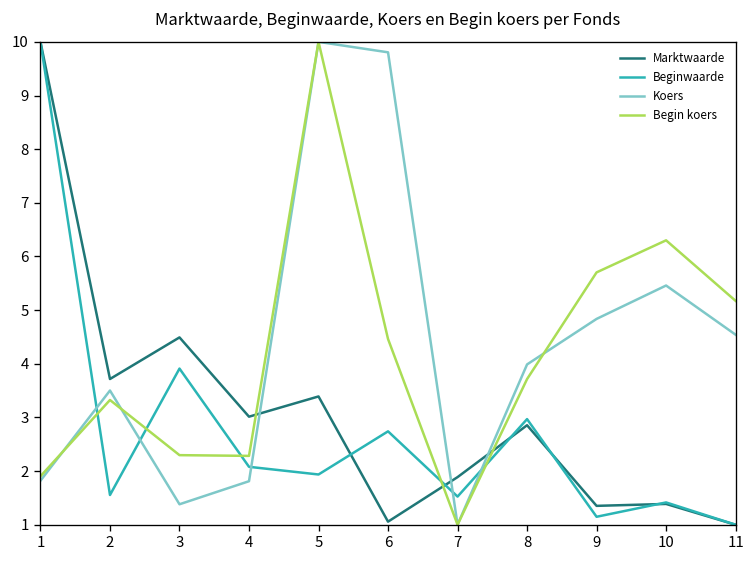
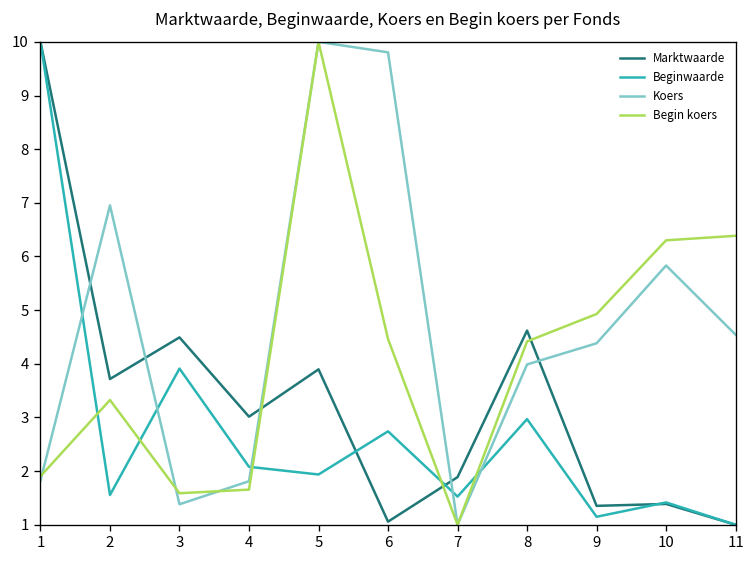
  {
    "Marktwaarde": {
      "2": 3.7,
      "3": 4.5,
      "4": 3.0,
-     "5": 3.4,
+     "5": 3.9,
      "6": 1.1,
      "7": 1.9,
-     "8": 2.9,
+     "8": 4.6,
      "9": 1.4
    },
    "Beginwaarde": {
      "2": 1.6,
      "3": 3.9,
      "4": 2.1,
      "5": 1.9,
      "6": 2.7,
      "7": 1.5,
      "8": 3.0,
      "9": 1.1
    },
    "Koers": {
      "1": 1.8,
-     "2": 3.5,
+     "2": 7.0,
      "3": 1.4,
      "4": 1.8,
      "6": 9.8,
      "8": 4.0,
-     "9": 4.8,
-     "10": 5.5,
+     "9": 4.4,
+     "10": 5.8,
      "11": 4.5
    },
    "Begin koers": {
      "1": 1.9,
      "2": 3.3,
-     "3": 2.3,
-     "4": 2.3,
+     "3": 1.6,
+     "4": 1.7,
      "6": 4.5,
-     "8": 3.7,
-     "9": 5.7,
+     "8": 4.4,
+     "9": 4.9,
      "10": 6.3,
-     "11": 5.2
+     "11": 6.4
    }
  }
